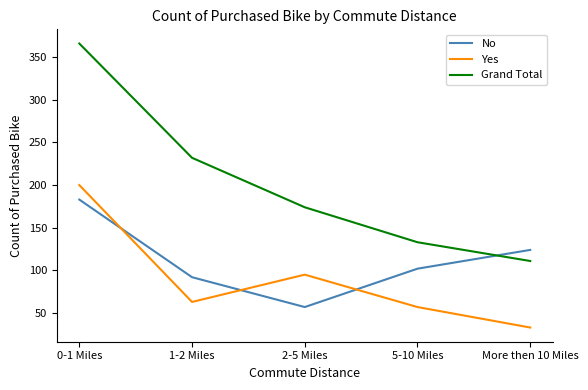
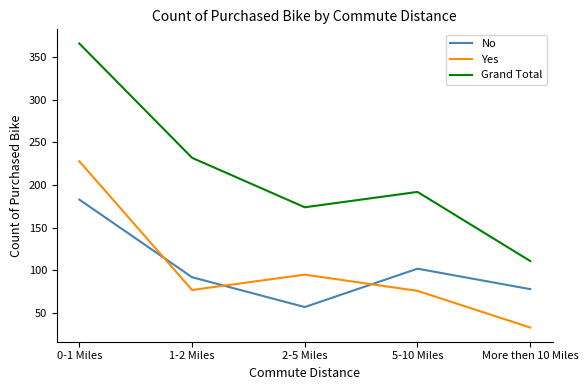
  {
    "No": {
      "0-1 Miles": 180,
      "1-2 Miles": 90,
      "2-5 Miles": 60,
      "5-10 Miles": 100,
-     "More then 10 Miles": 120
+     "More then 10 Miles": 80
    },
    "Yes": {
-     "0-1 Miles": 200,
-     "1-2 Miles": 60,
+     "0-1 Miles": 230,
+     "1-2 Miles": 80,
      "2-5 Miles": 100,
-     "5-10 Miles": 60,
+     "5-10 Miles": 80,
      "More then 10 Miles": 30
    },
    "Grand Total": {
      "0-1 Miles": 370,
      "1-2 Miles": 230,
      "2-5 Miles": 170,
-     "5-10 Miles": 130,
+     "5-10 Miles": 190,
      "More then 10 Miles": 110
    }
  }
